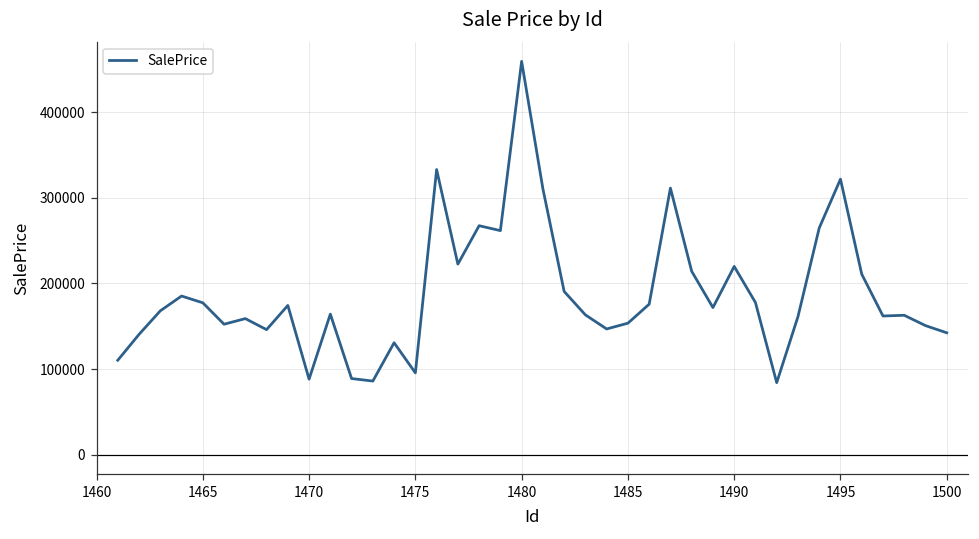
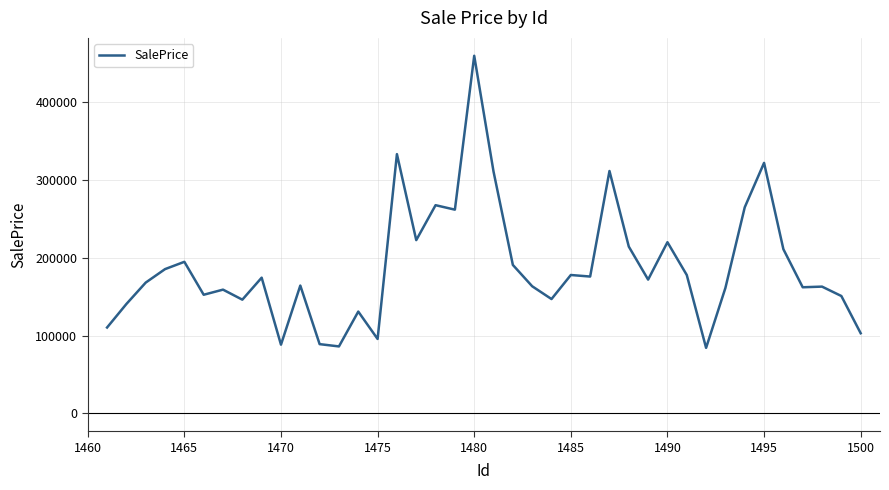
  {
-   "1465": 180000,
+   "1465": 190000,
    "1470": 90000,
    "1475": 100000,
    "1480": 460000,
-   "1485": 150000,
+   "1485": 180000,
    "1490": 220000,
    "1495": 320000,
-   "1500": 140000
+   "1500": 100000
  }
